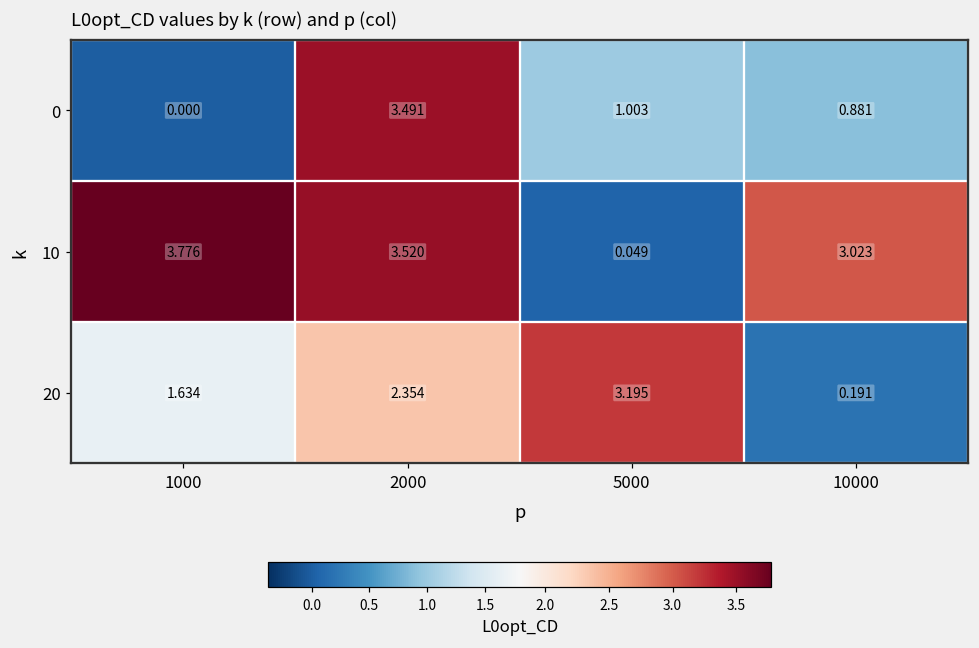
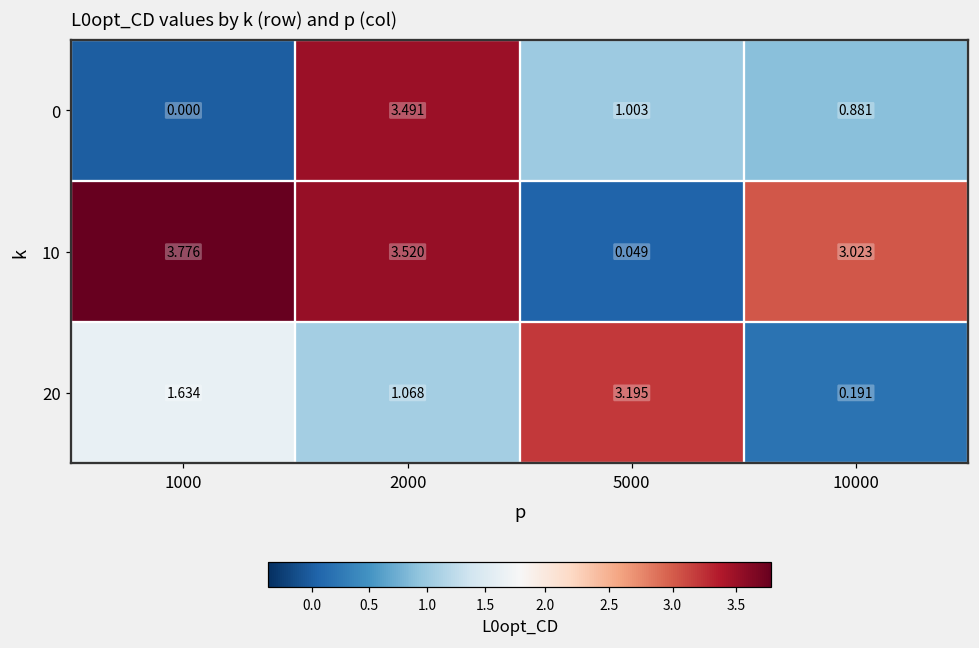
  {
    "20": {
-     "2000": 2.354
+     "2000": 1.068
    }
  }
